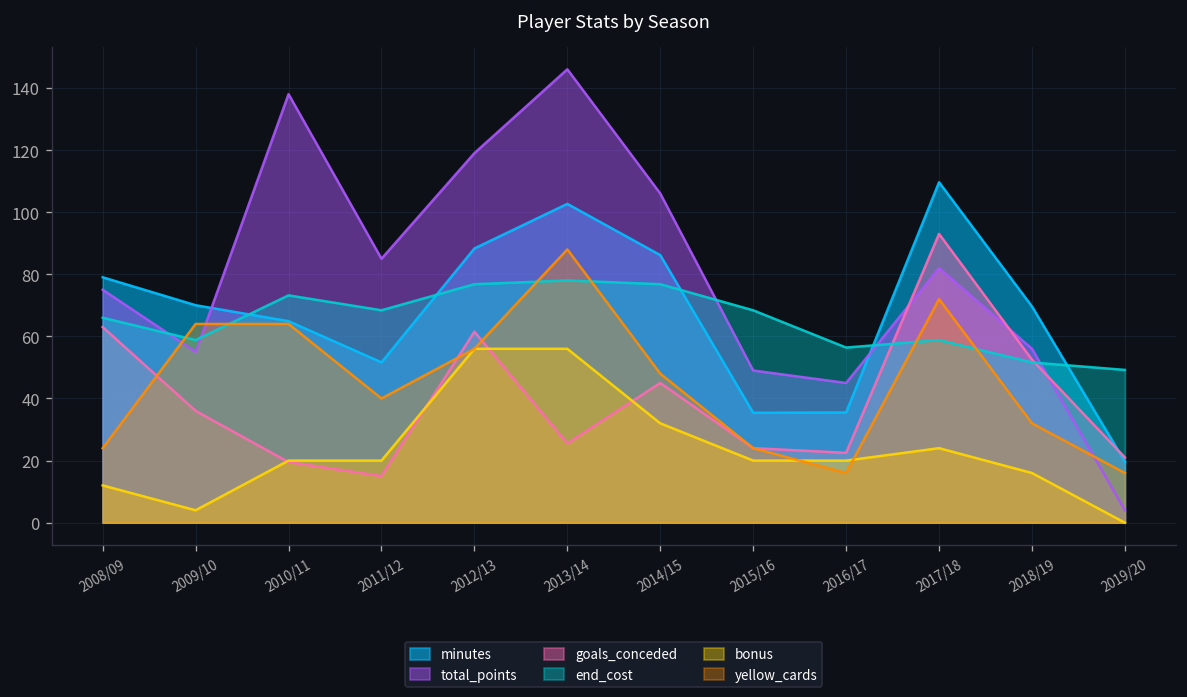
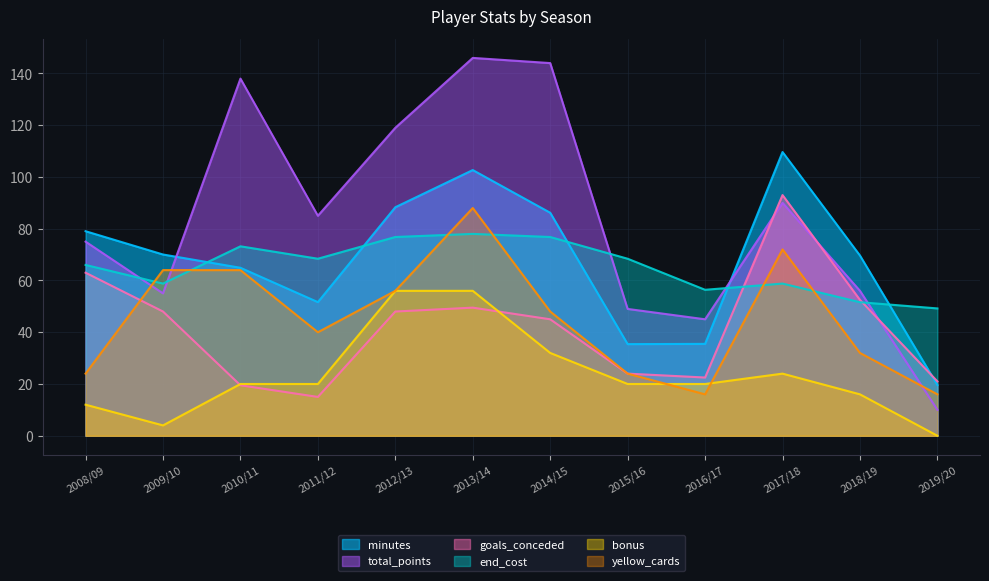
  {
    "total_points": {
      "2008/09": 75,
      "2009/10": 55,
      "2010/11": 138,
      "2011/12": 85,
      "2012/13": 119,
      "2013/14": 146,
-     "2014/15": 106,
+     "2014/15": 144,
      "2015/16": 49,
      "2016/17": 45,
-     "2017/18": 82,
+     "2017/18": 90,
      "2018/19": 56,
-     "2019/20": 4
+     "2019/20": 10
    },
    "goals_conceded": {
      "2008/09": 63,
-     "2009/10": 36,
+     "2009/10": 48,
      "2011/12": 15,
-     "2012/13": 62,
-     "2013/14": 26,
+     "2012/13": 48,
+     "2013/14": 50,
      "2014/15": 45,
      "2016/17": 23,
      "2017/18": 93,
      "2019/20": 21
    }
  }
